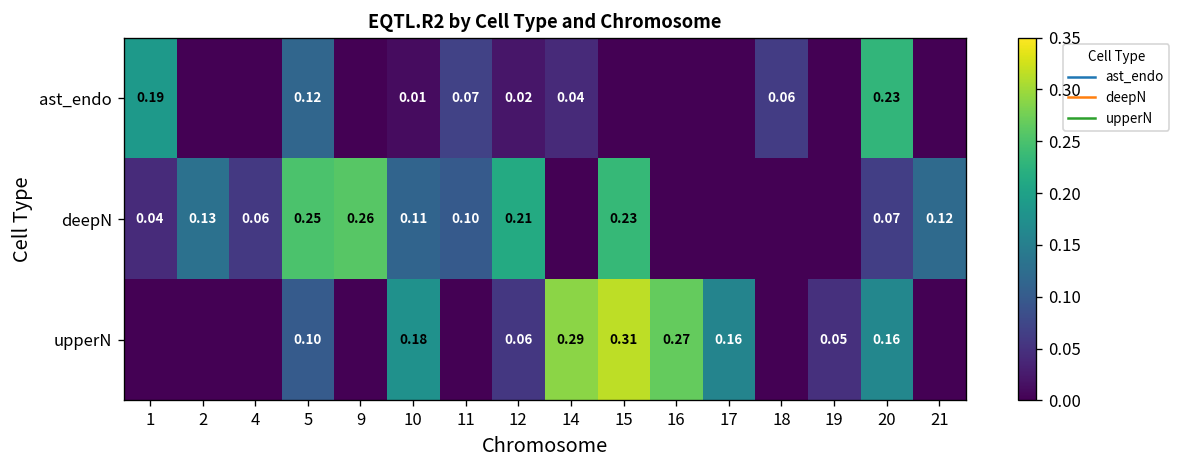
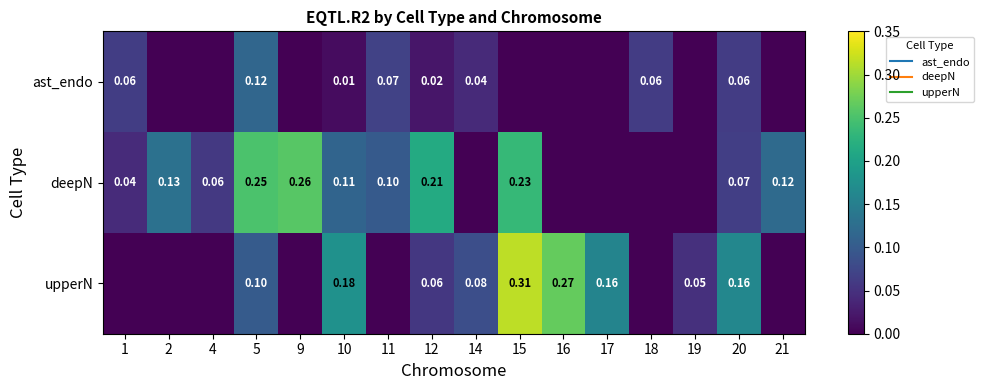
  {
    "ast_endo": {
-     "1": 0.19,
+     "1": 0.06,
      "5": 0.12,
      "10": 0.01,
      "11": 0.07,
      "12": 0.02,
      "14": 0.04,
      "18": 0.06,
-     "20": 0.23
+     "20": 0.06
    },
    "deepN": {
      "1": 0.04,
      "2": 0.13,
      "4": 0.06,
      "5": 0.25,
      "9": 0.26,
      "10": 0.11,
      "11": 0.10,
      "12": 0.21,
      "15": 0.23,
      "20": 0.07,
      "21": 0.12
    },
    "upperN": {
      "5": 0.10,
      "10": 0.18,
      "12": 0.06,
-     "14": 0.29,
+     "14": 0.08,
      "15": 0.31,
      "16": 0.27,
      "17": 0.16,
      "19": 0.05,
      "20": 0.16
    }
  }
